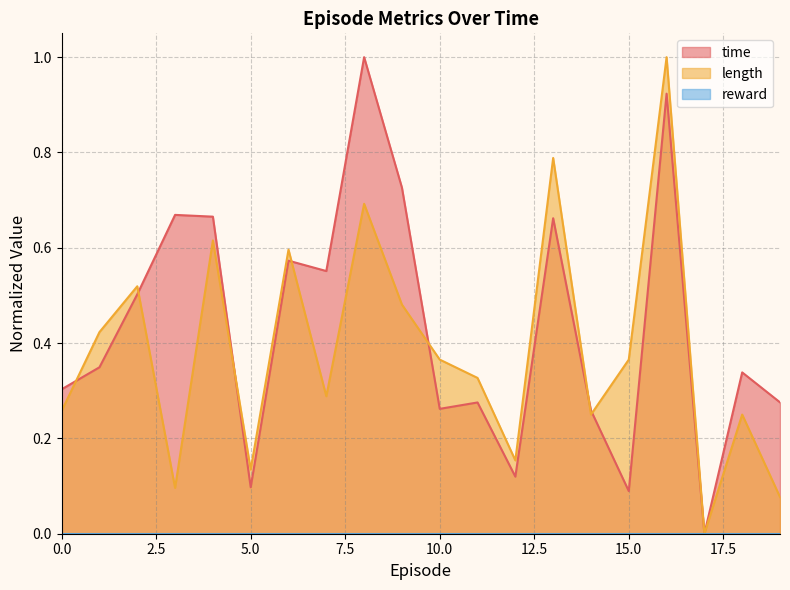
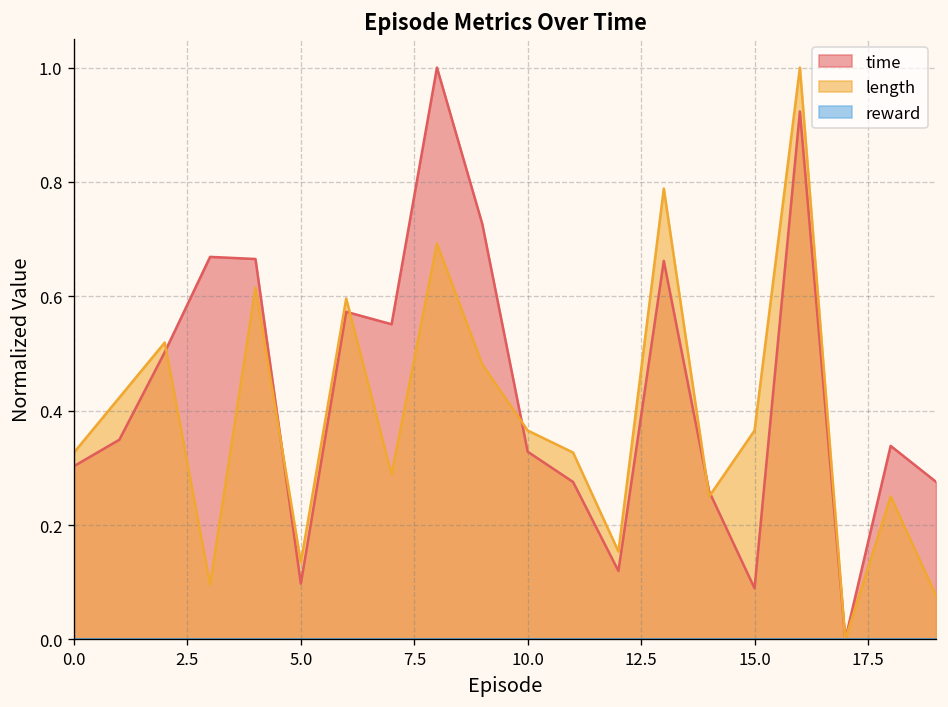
  {
    "time": {
      "0.0": 0.30,
      "5.0": 0.10,
-     "10.0": 0.26,
+     "10.0": 0.33,
      "15.0": 0.09
    },
    "length": {
-     "0.0": 0.26,
+     "0.0": 0.33,
      "5.0": 0.13,
      "10.0": 0.37,
      "15.0": 0.37
    },
    "reward": {
      "0.0": 0.00,
      "5.0": 0.00,
      "10.0": 0.00,
      "15.0": 0.00
    }
  }
